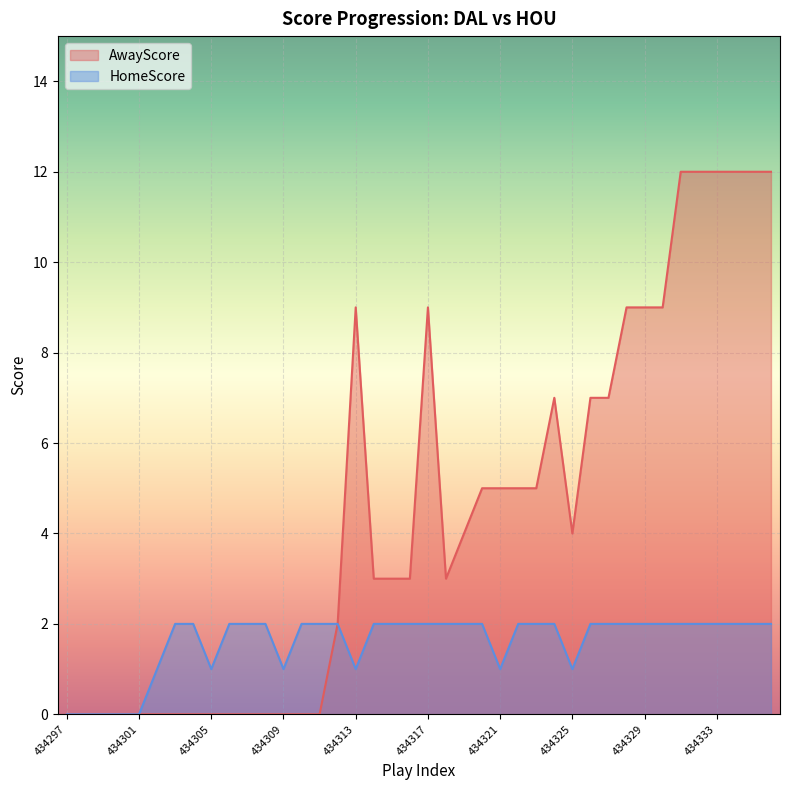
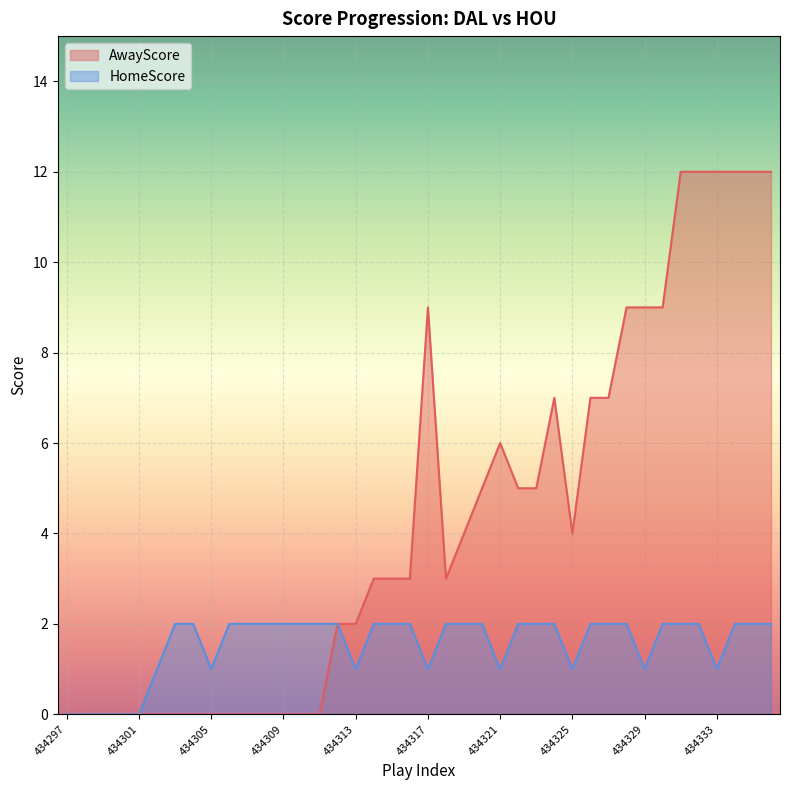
  {
    "AwayScore": {
      "434305": 0,
      "434309": 0,
-     "434313": 9,
+     "434313": 2,
      "434317": 9,
-     "434321": 5,
+     "434321": 6,
      "434325": 4,
      "434329": 9,
      "434333": 12
    },
    "HomeScore": {
      "434305": 1,
-     "434309": 1,
+     "434309": 2,
      "434313": 1,
-     "434317": 2,
+     "434317": 1,
      "434321": 1,
      "434325": 1,
-     "434329": 2,
-     "434333": 2
+     "434329": 1,
+     "434333": 1
    }
  }
